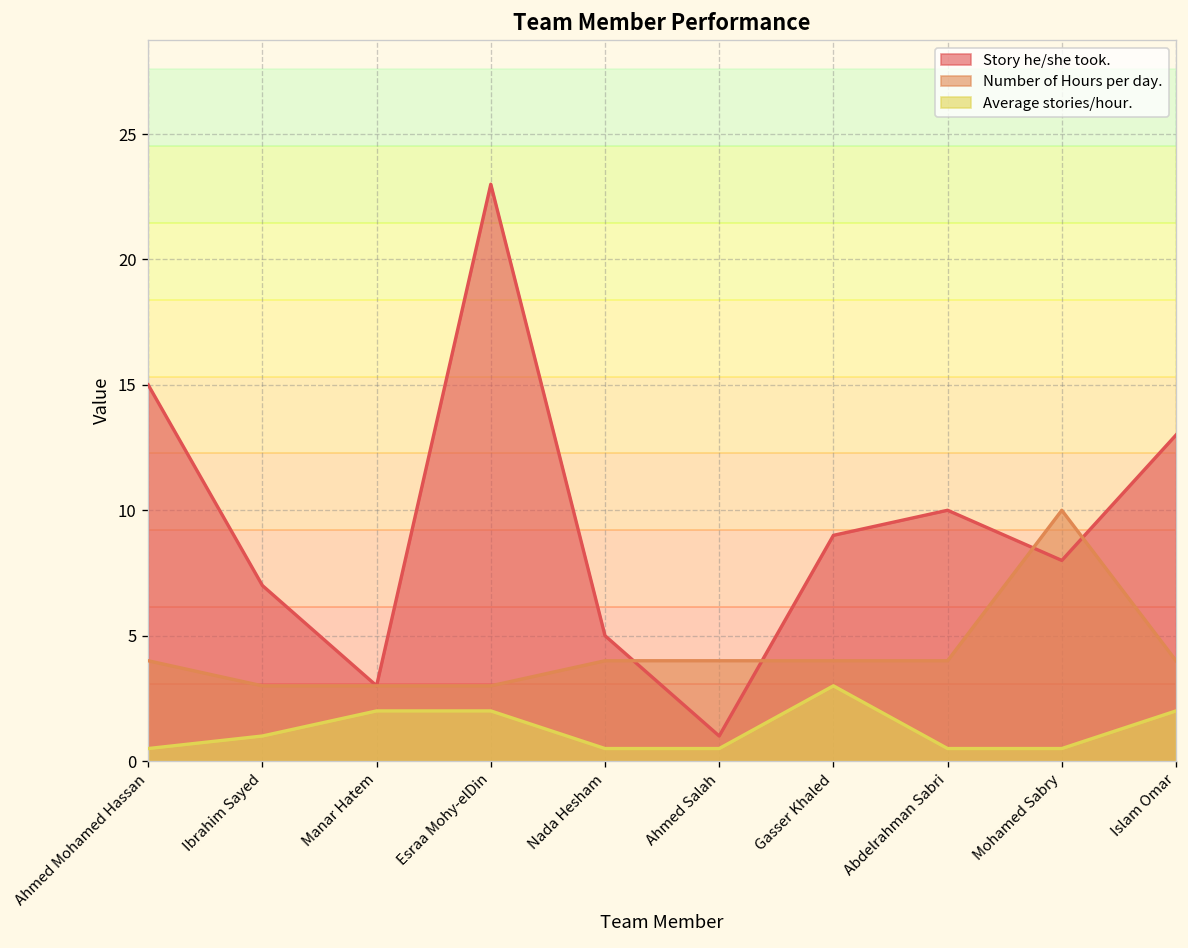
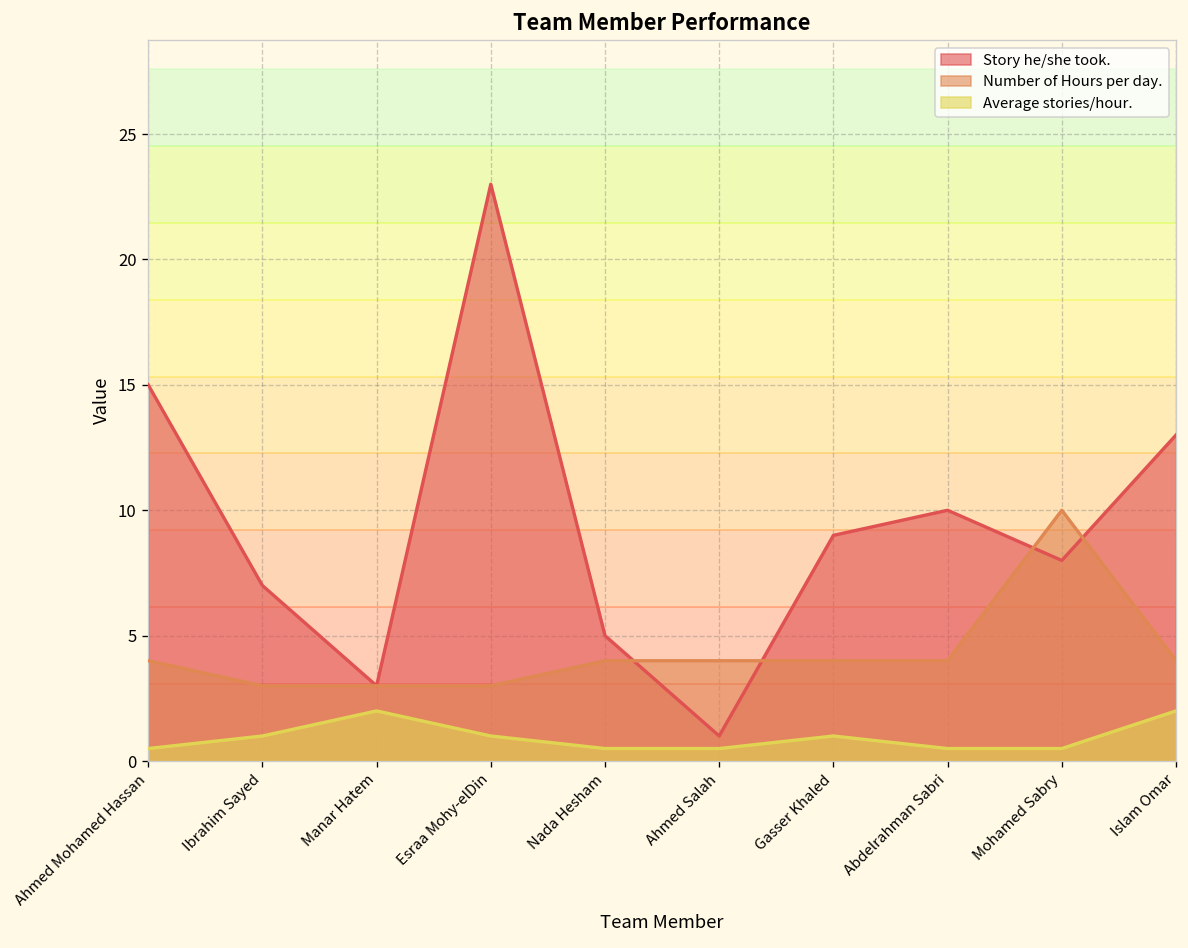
  {
    "Average stories/hour.": {
      "Ahmed Mohamed Hassan": 0.5,
      "Ibrahim Sayed": 1,
      "Manar Hatem": 2,
-     "Esraa Mohy-elDin": 2,
+     "Esraa Mohy-elDin": 1,
      "Nada Hesham": 0.5,
      "Ahmed Salah": 0.5,
-     "Gasser Khaled": 3,
+     "Gasser Khaled": 1,
      "Abdelrahman Sabri": 0.5,
      "Mohamed Sabry": 0.5,
      "Islam Omar": 2
    }
  }
